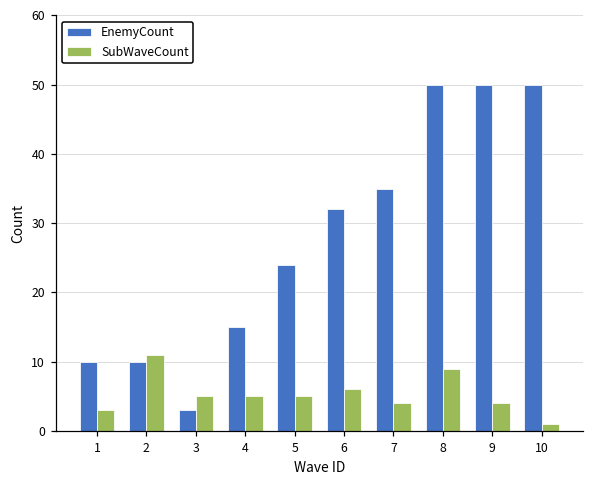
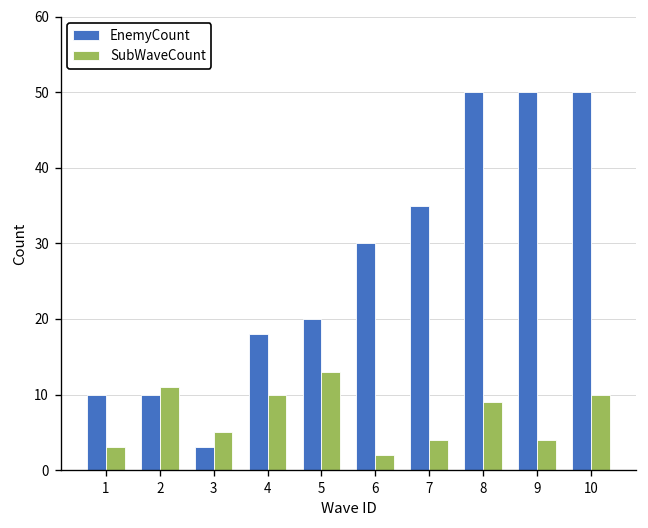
  {
    "EnemyCount": {
      "1": 10,
      "2": 10,
      "3": 3,
-     "4": 15,
-     "5": 24,
-     "6": 32,
+     "4": 18,
+     "5": 20,
+     "6": 30,
      "7": 35,
      "8": 50,
      "9": 50,
      "10": 50
    },
    "SubWaveCount": {
      "1": 3,
      "2": 11,
      "3": 5,
-     "4": 5,
-     "5": 5,
-     "6": 6,
+     "4": 10,
+     "5": 13,
+     "6": 2,
      "7": 4,
      "8": 9,
      "9": 4,
-     "10": 1
+     "10": 10
    }
  }
